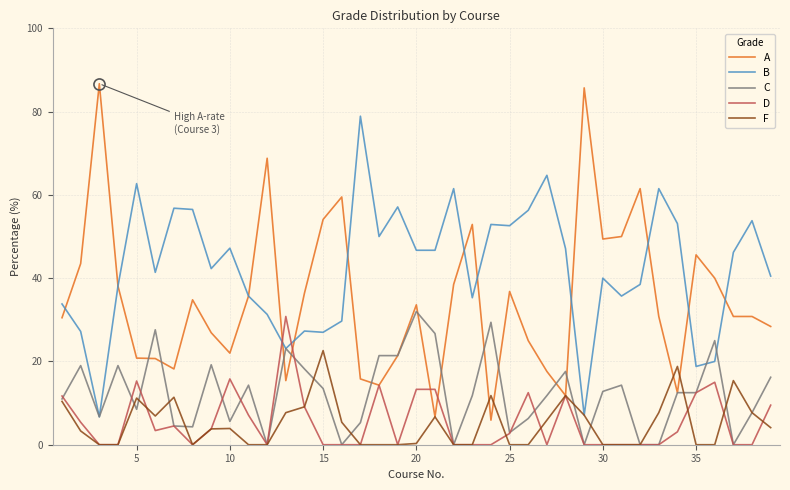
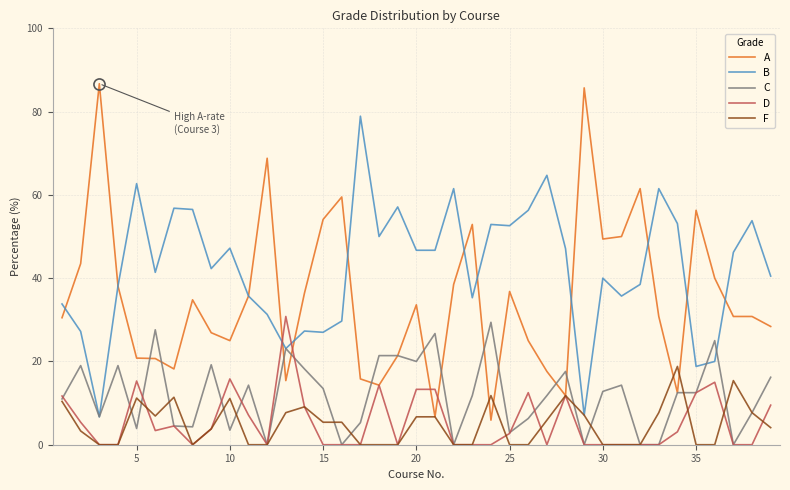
  {
    "A": {
      "5": 21,
-     "10": 22,
+     "10": 25,
      "15": 54,
      "20": 34,
      "25": 37,
      "30": 49,
-     "35": 46
+     "35": 56
    },
    "C": {
-     "5": 9,
-     "10": 6,
+     "5": 4,
+     "10": 4,
      "15": 14,
-     "20": 32,
+     "20": 20,
      "30": 13
    },
    "D": {
      "5": 15,
      "10": 16,
      "15": 0,
      "20": 13
    },
    "F": {
      "5": 11,
-     "10": 4,
-     "15": 23,
-     "20": 0,
+     "10": 11,
+     "15": 5,
+     "20": 7,
      "25": 0,
      "35": 0
    }
  }
